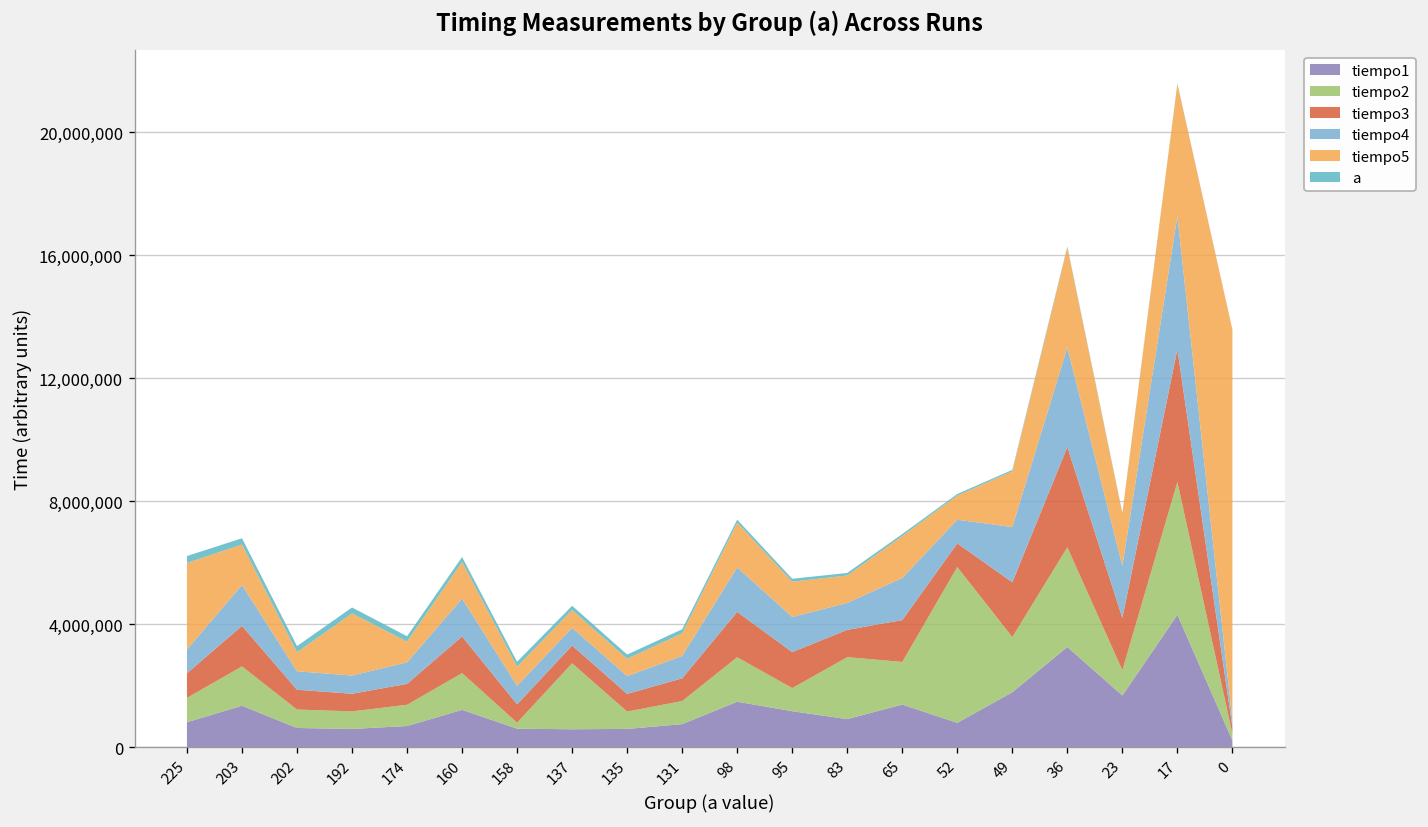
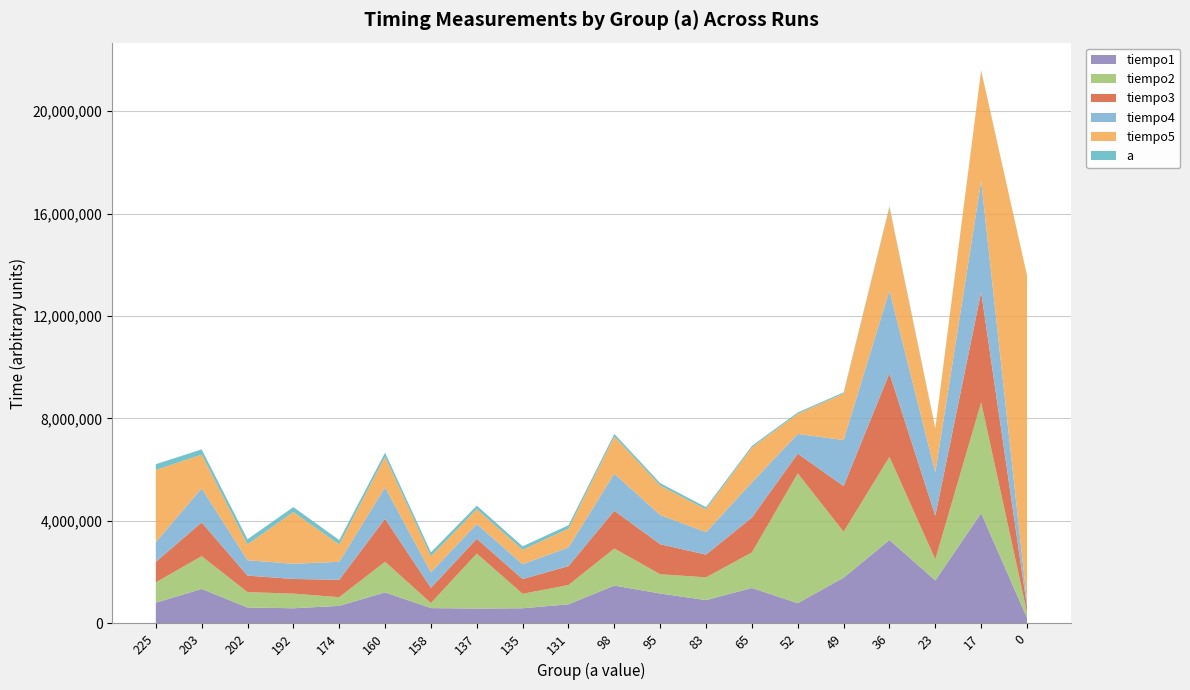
  {
    "tiempo2": {
      "225": "800,000",
      "203": "1,300,000",
      "202": "600,000",
      "192": "600,000",
-     "174": "700,000",
+     "174": "300,000",
      "160": "1,200,000",
      "158": "200,000",
      "137": "2,100,000",
      "135": "600,000",
      "131": "800,000",
      "98": "1,400,000",
      "95": "800,000",
-     "83": "2,000,000",
+     "83": "900,000",
      "65": "1,400,000",
      "52": "5,100,000",
      "49": "1,800,000",
      "36": "3,200,000",
      "23": "800,000",
      "17": "4,300,000",
      "0": "200,000"
    },
    "tiempo3": {
      "225": "800,000",
      "203": "1,300,000",
      "202": "600,000",
      "192": "600,000",
      "174": "700,000",
-     "160": "1,200,000",
+     "160": "1,700,000",
      "158": "600,000",
      "137": "600,000",
      "135": "600,000",
      "131": "700,000",
      "98": "1,500,000",
      "95": "1,200,000",
      "83": "900,000",
      "65": "1,400,000",
      "52": "800,000",
      "49": "1,800,000",
      "36": "3,300,000",
      "23": "1,700,000",
      "17": "4,300,000",
      "0": "200,000"
    },
    "tiempo5": {
      "225": "2,800,000",
      "203": "1,300,000",
      "202": "600,000",
      "192": "2,000,000",
      "174": "700,000",
      "160": "1,200,000",
      "158": "600,000",
      "137": "600,000",
      "135": "600,000",
      "131": "700,000"
    }
  }
